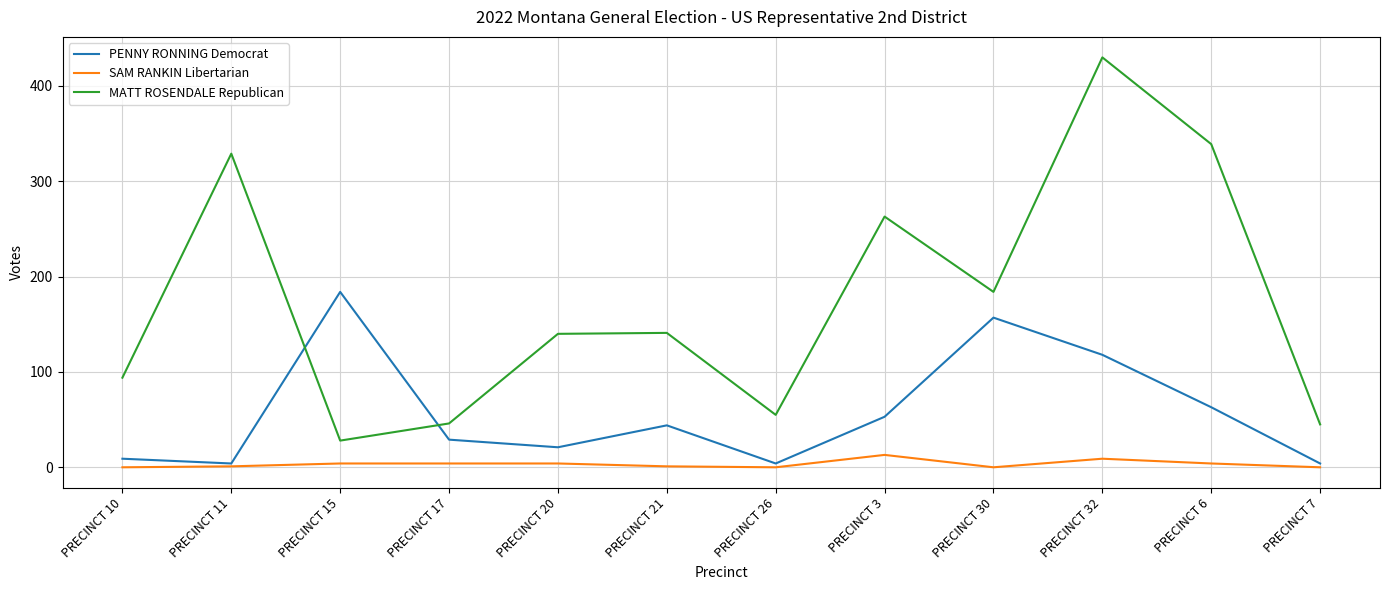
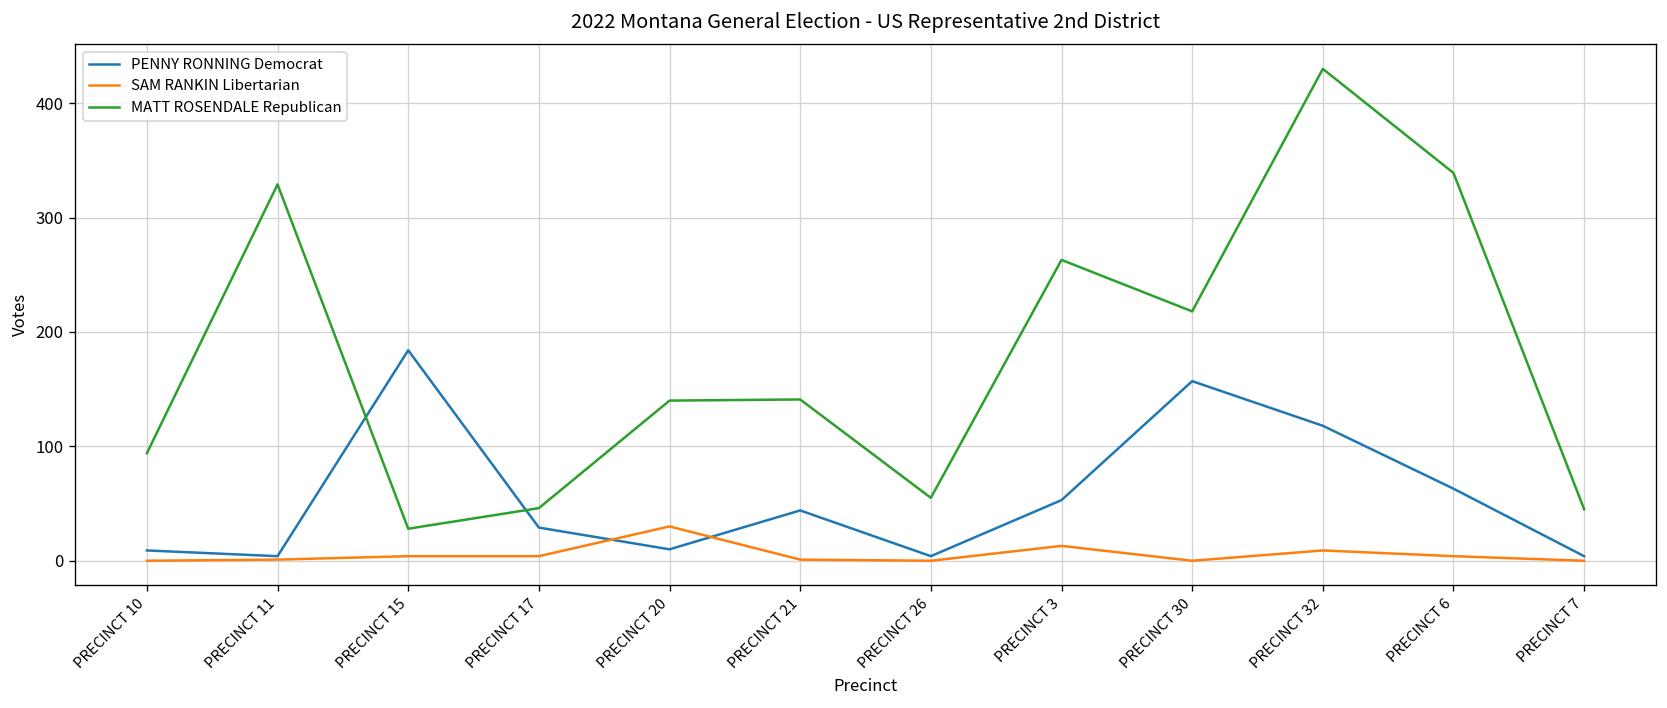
  {
    "PENNY RONNING Democrat": {
      "PRECINCT 10": 10,
      "PRECINCT 11": 0,
      "PRECINCT 15": 180,
      "PRECINCT 17": 30,
-     "PRECINCT 20": 20,
+     "PRECINCT 20": 10,
      "PRECINCT 21": 40,
      "PRECINCT 26": 0,
      "PRECINCT 3": 50,
      "PRECINCT 30": 160,
      "PRECINCT 32": 120,
      "PRECINCT 6": 60,
      "PRECINCT 7": 0
    },
    "SAM RANKIN Libertarian": {
      "PRECINCT 10": 0,
      "PRECINCT 11": 0,
      "PRECINCT 15": 0,
      "PRECINCT 17": 0,
-     "PRECINCT 20": 0,
+     "PRECINCT 20": 30,
      "PRECINCT 21": 0,
      "PRECINCT 26": 0,
      "PRECINCT 3": 10,
      "PRECINCT 30": 0,
      "PRECINCT 32": 10,
      "PRECINCT 6": 0,
      "PRECINCT 7": 0
    },
    "MATT ROSENDALE Republican": {
      "PRECINCT 10": 90,
      "PRECINCT 11": 330,
      "PRECINCT 15": 30,
      "PRECINCT 17": 50,
      "PRECINCT 20": 140,
      "PRECINCT 21": 140,
      "PRECINCT 26": 60,
      "PRECINCT 3": 260,
-     "PRECINCT 30": 180,
+     "PRECINCT 30": 220,
      "PRECINCT 32": 430,
      "PRECINCT 6": 340,
      "PRECINCT 7": 50
    }
  }
